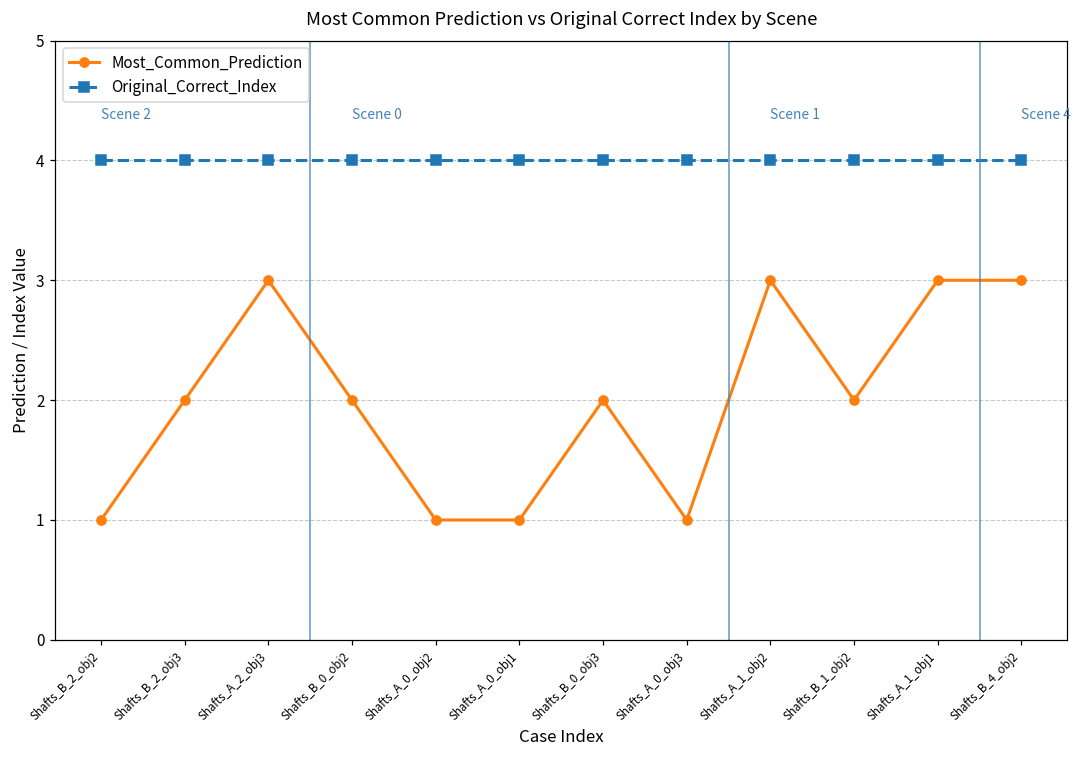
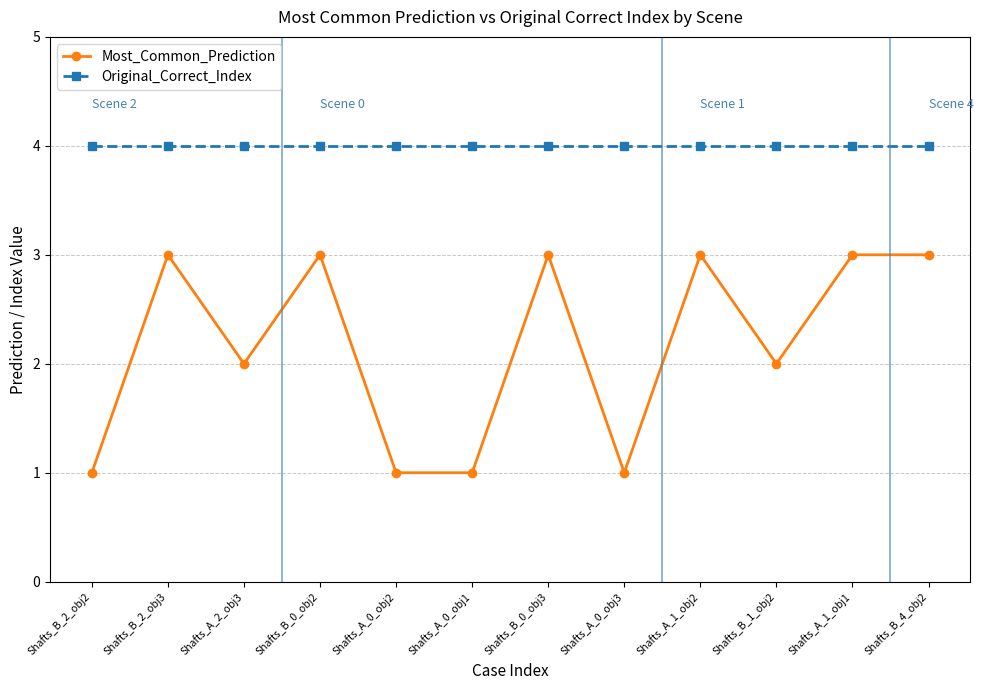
  {
    "Most_Common_Prediction": {
      "Shafts_B_2_obj2": 1,
-     "Shafts_B_2_obj3": 2,
-     "Shafts_A_2_obj3": 3,
-     "Shafts_B_0_obj2": 2,
+     "Shafts_B_2_obj3": 3,
+     "Shafts_A_2_obj3": 2,
+     "Shafts_B_0_obj2": 3,
      "Shafts_A_0_obj2": 1,
      "Shafts_A_0_obj1": 1,
-     "Shafts_B_0_obj3": 2,
+     "Shafts_B_0_obj3": 3,
      "Shafts_A_0_obj3": 1,
      "Shafts_A_1_obj2": 3,
      "Shafts_B_1_obj2": 2,
      "Shafts_A_1_obj1": 3,
      "Shafts_B_4_obj2": 3
    },
    "Original_Correct_Index": {
      "Shafts_B_2_obj2": 4,
      "Shafts_B_2_obj3": 4,
      "Shafts_A_2_obj3": 4,
      "Shafts_B_0_obj2": 4,
      "Shafts_A_0_obj2": 4,
      "Shafts_A_0_obj1": 4,
      "Shafts_B_0_obj3": 4,
      "Shafts_A_0_obj3": 4,
      "Shafts_A_1_obj2": 4,
      "Shafts_B_1_obj2": 4,
      "Shafts_A_1_obj1": 4,
      "Shafts_B_4_obj2": 4
    }
  }
